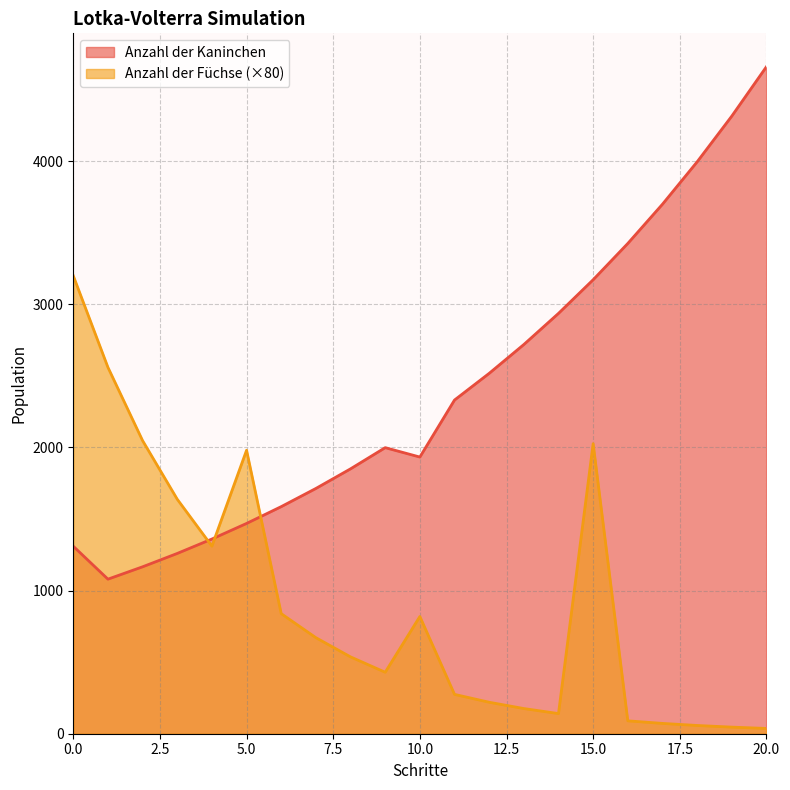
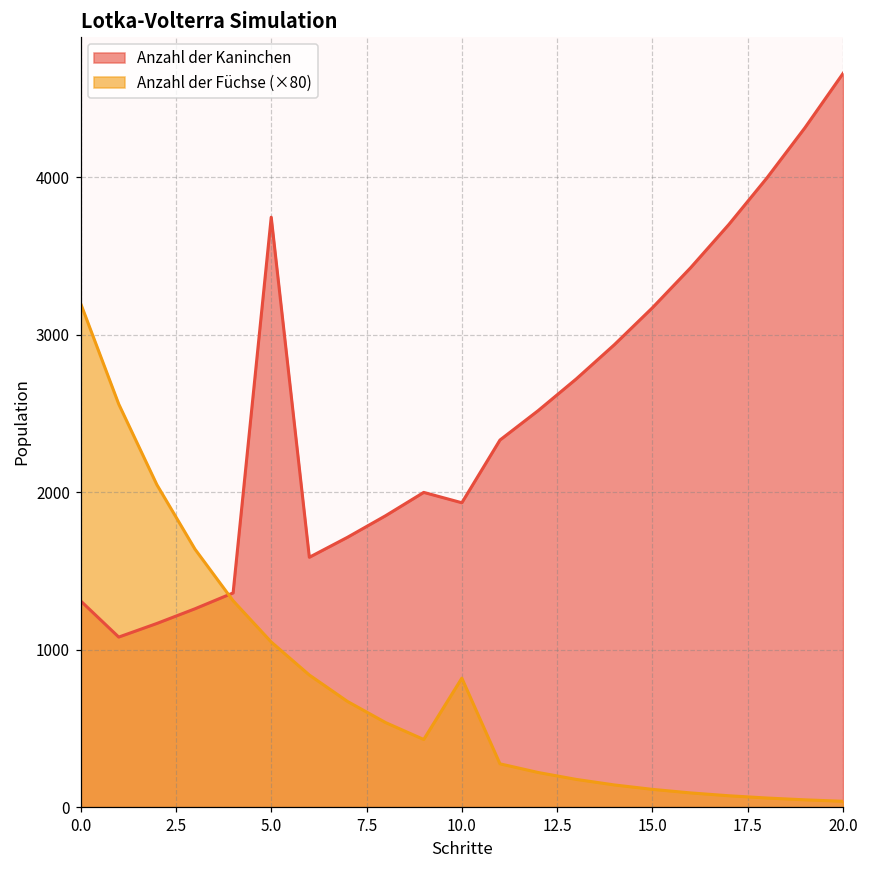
  {
    "Anzahl der Kaninchen": {
      "0.0": 1310,
-     "5.0": 1470,
+     "5.0": 3750,
      "10.0": 1930,
      "15.0": 3170,
      "20.0": 4660
    },
    "Anzahl der Füchse (×80)": {
      "0.0": 3200,
-     "5.0": 1980,
+     "5.0": 1050,
      "10.0": 820,
-     "15.0": 2030,
+     "15.0": 110,
      "20.0": 40
    }
  }
